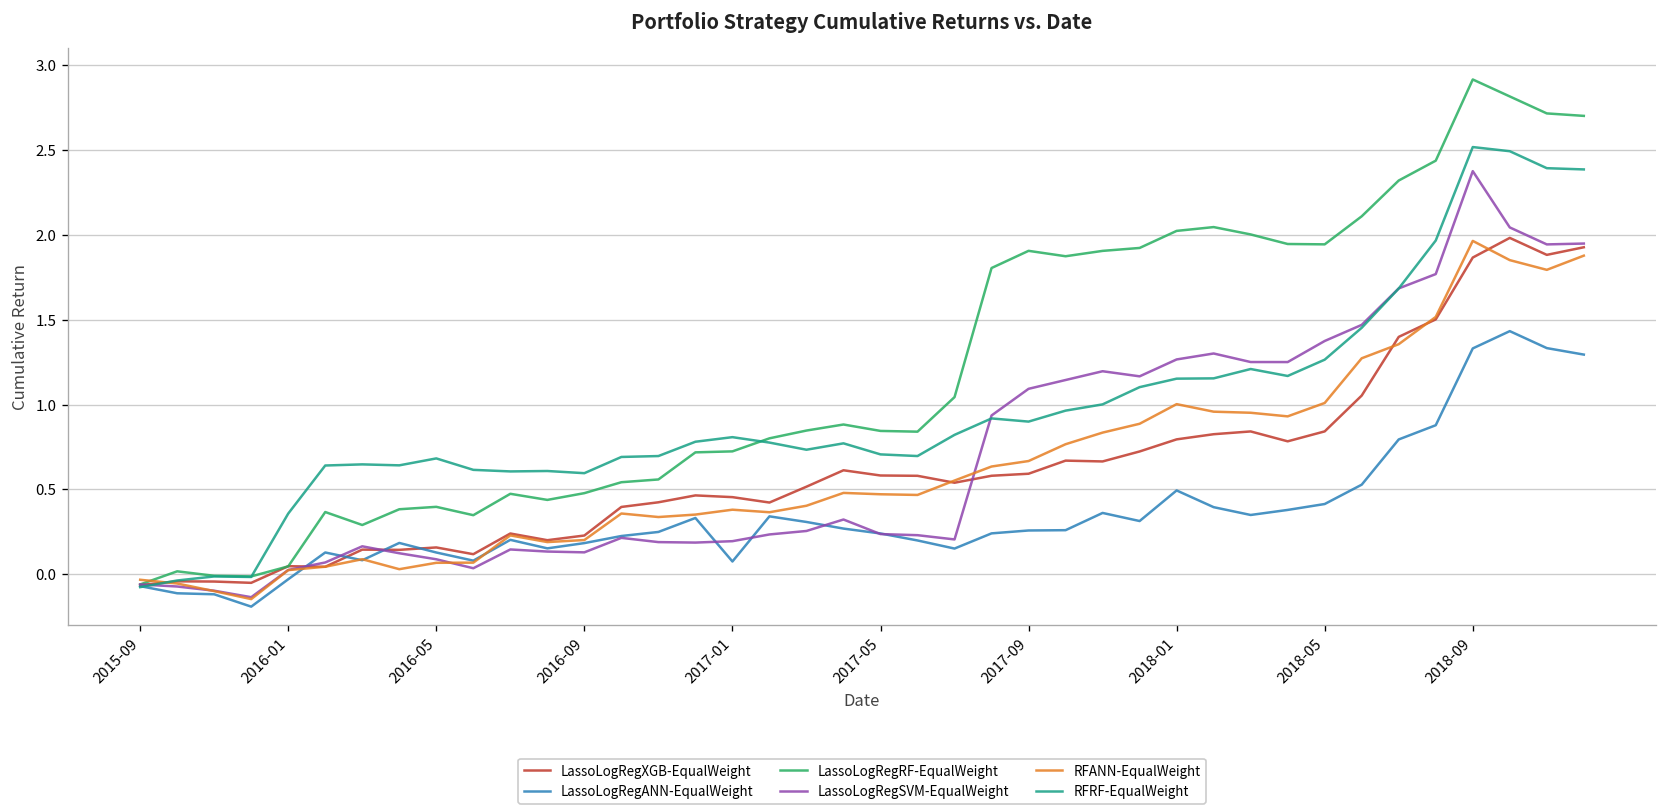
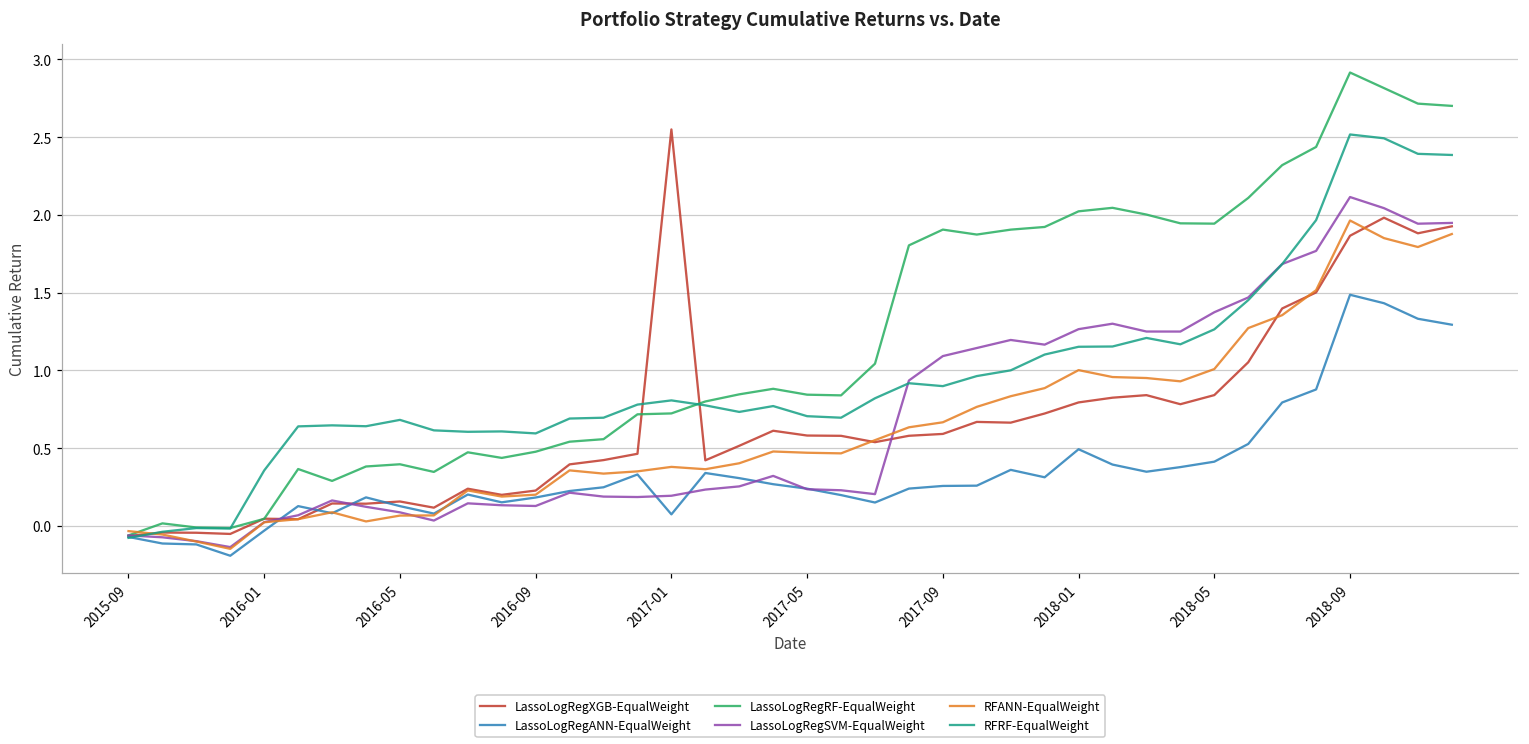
  {
    "LassoLogRegXGB-EqualWeight": {
      "2016-05": 0.16,
      "2016-09": 0.23,
-     "2017-01": 0.45,
+     "2017-01": 2.55,
      "2017-05": 0.58,
      "2017-09": 0.59,
      "2018-01": 0.79,
      "2018-05": 0.84,
      "2018-09": 1.87
    },
    "LassoLogRegANN-EqualWeight": {
      "2016-01": -0.03,
      "2016-05": 0.13,
      "2016-09": 0.18,
      "2017-01": 0.07,
      "2017-09": 0.26,
      "2018-01": 0.49,
      "2018-05": 0.41,
-     "2018-09": 1.33
+     "2018-09": 1.49
    },
    "LassoLogRegSVM-EqualWeight": {
      "2016-05": 0.09,
      "2016-09": 0.13,
      "2017-01": 0.19,
      "2017-09": 1.09,
      "2018-01": 1.27,
      "2018-05": 1.37,
-     "2018-09": 2.38
+     "2018-09": 2.11
    },
    "RFANN-EqualWeight": {
      "2015-09": -0.03,
      "2016-05": 0.07,
      "2016-09": 0.20,
      "2017-01": 0.38,
      "2017-05": 0.47,
      "2017-09": 0.67,
      "2018-01": 1.00,
      "2018-05": 1.01,
      "2018-09": 1.96
    }
  }
